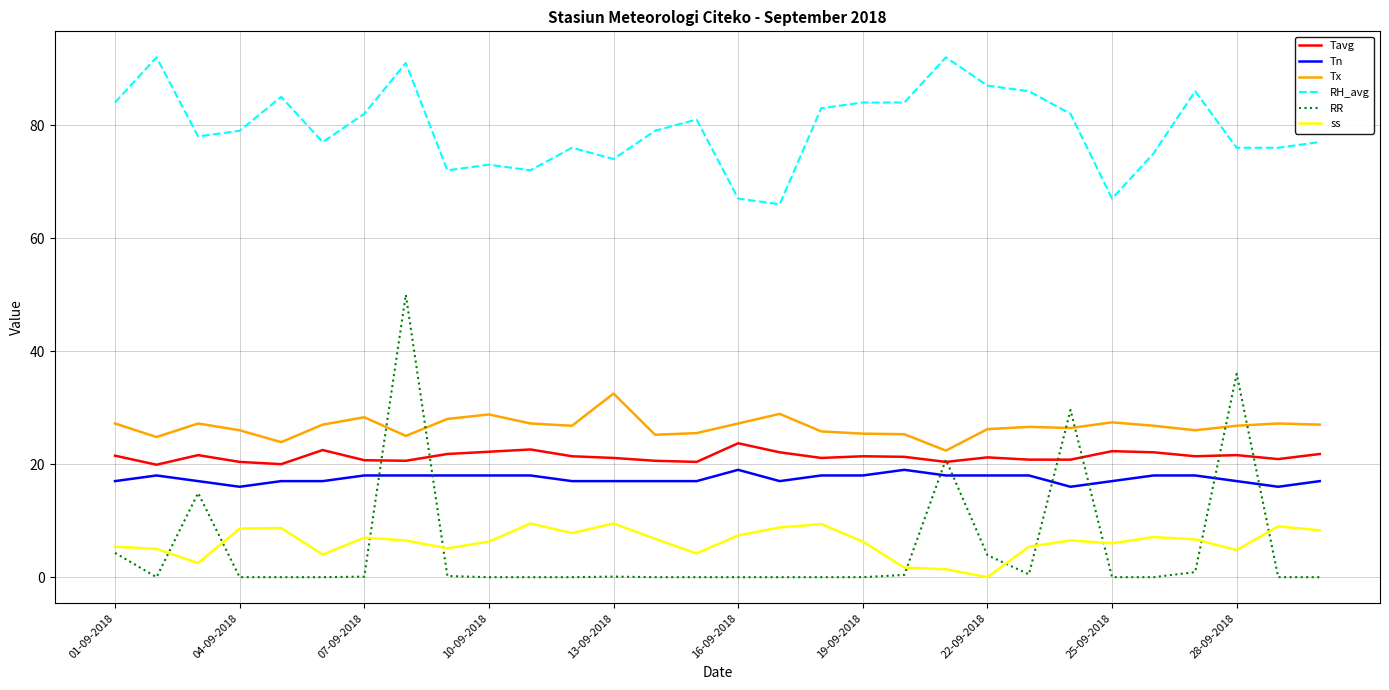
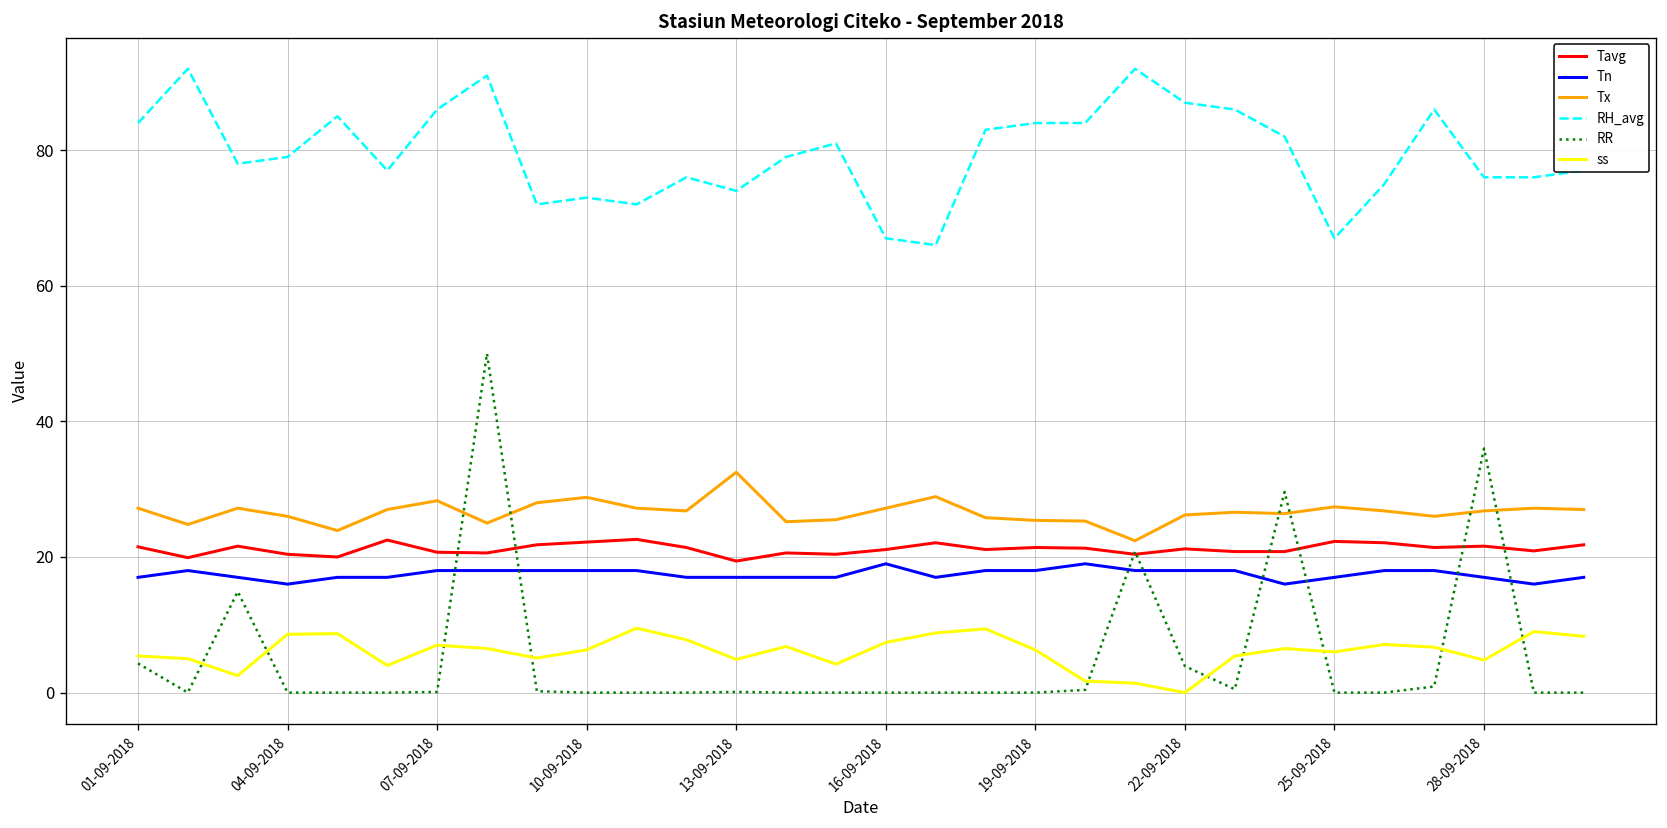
  {
    "Tavg": {
      "01-09-2018": 22,
      "04-09-2018": 20,
      "07-09-2018": 21,
      "10-09-2018": 22,
-     "13-09-2018": 21,
-     "16-09-2018": 24,
+     "13-09-2018": 19,
+     "16-09-2018": 21,
      "19-09-2018": 21,
      "22-09-2018": 21,
      "25-09-2018": 22,
      "28-09-2018": 22
    },
    "Tn": {
      "01-09-2018": 17,
      "04-09-2018": 16,
      "07-09-2018": 18,
      "10-09-2018": 18,
      "13-09-2018": 17,
      "16-09-2018": 19,
      "19-09-2018": 18,
      "22-09-2018": 18,
      "25-09-2018": 17,
      "28-09-2018": 17
    },
    "Tx": {
      "01-09-2018": 27,
      "04-09-2018": 26,
      "07-09-2018": 28,
      "10-09-2018": 29,
      "13-09-2018": 33,
      "16-09-2018": 27,
      "19-09-2018": 25,
      "22-09-2018": 26,
      "25-09-2018": 27,
      "28-09-2018": 27
    },
    "RH_avg": {
      "01-09-2018": 84,
      "04-09-2018": 79,
-     "07-09-2018": 82,
+     "07-09-2018": 86,
      "10-09-2018": 73,
      "13-09-2018": 74,
      "16-09-2018": 67,
      "19-09-2018": 84,
      "22-09-2018": 87,
      "25-09-2018": 67,
      "28-09-2018": 76
    },
    "RR": {
      "01-09-2018": 4,
      "04-09-2018": 0,
      "07-09-2018": 0,
      "10-09-2018": 0,
      "13-09-2018": 0,
      "16-09-2018": 0,
      "19-09-2018": 0,
      "22-09-2018": 4,
      "25-09-2018": 0,
      "28-09-2018": 36
    },
    "ss": {
      "01-09-2018": 5,
      "04-09-2018": 9,
      "07-09-2018": 7,
      "10-09-2018": 6,
-     "13-09-2018": 10,
+     "13-09-2018": 5,
      "16-09-2018": 7,
      "19-09-2018": 6,
      "22-09-2018": 0,
      "25-09-2018": 6,
      "28-09-2018": 5
    }
  }
